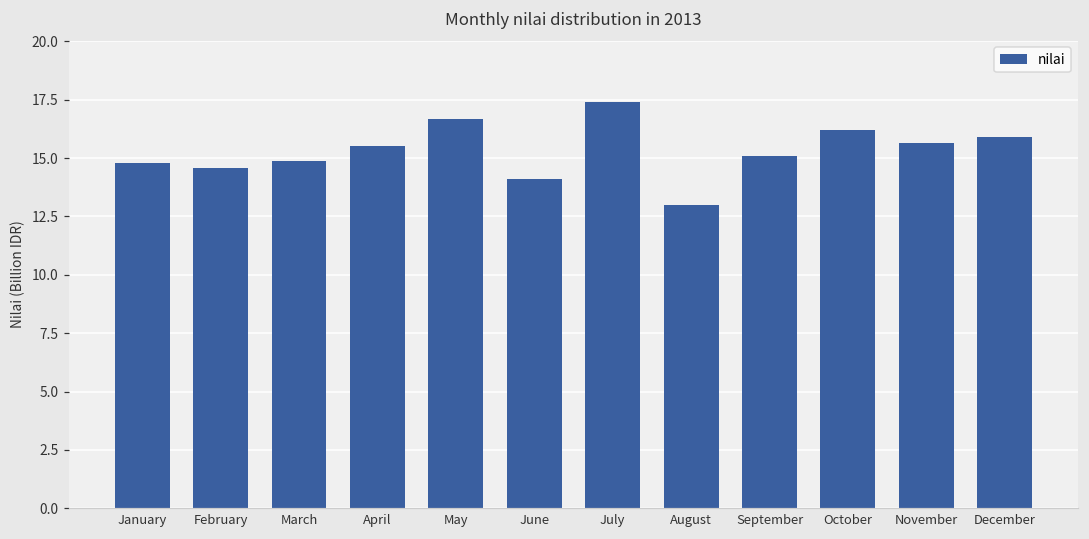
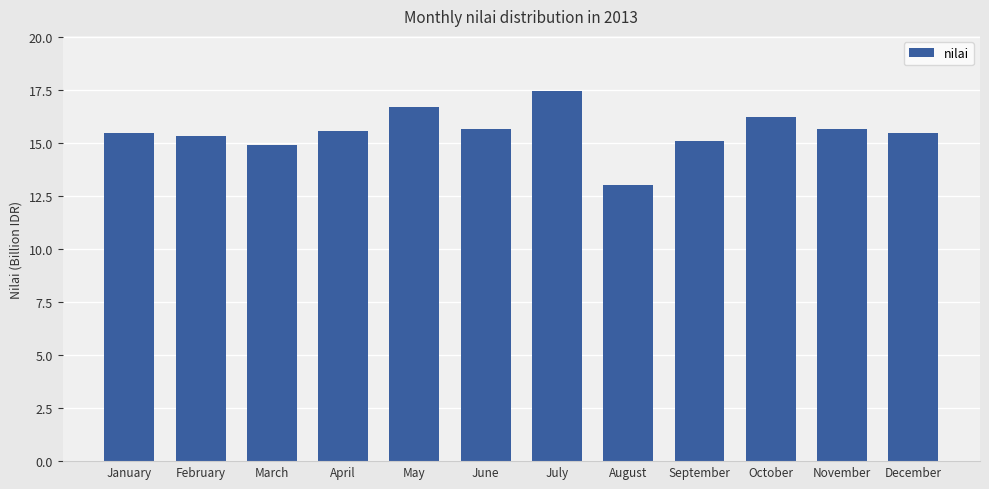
  {
-   "January": 14.8,
-   "February": 14.6,
+   "January": 15.5,
+   "February": 15.3,
    "March": 14.9,
    "April": 15.5,
    "May": 16.7,
-   "June": 14.1,
+   "June": 15.6,
    "July": 17.4,
    "August": 13.0,
    "September": 15.1,
    "October": 16.2,
    "November": 15.7,
-   "December": 15.9
+   "December": 15.5
  }
